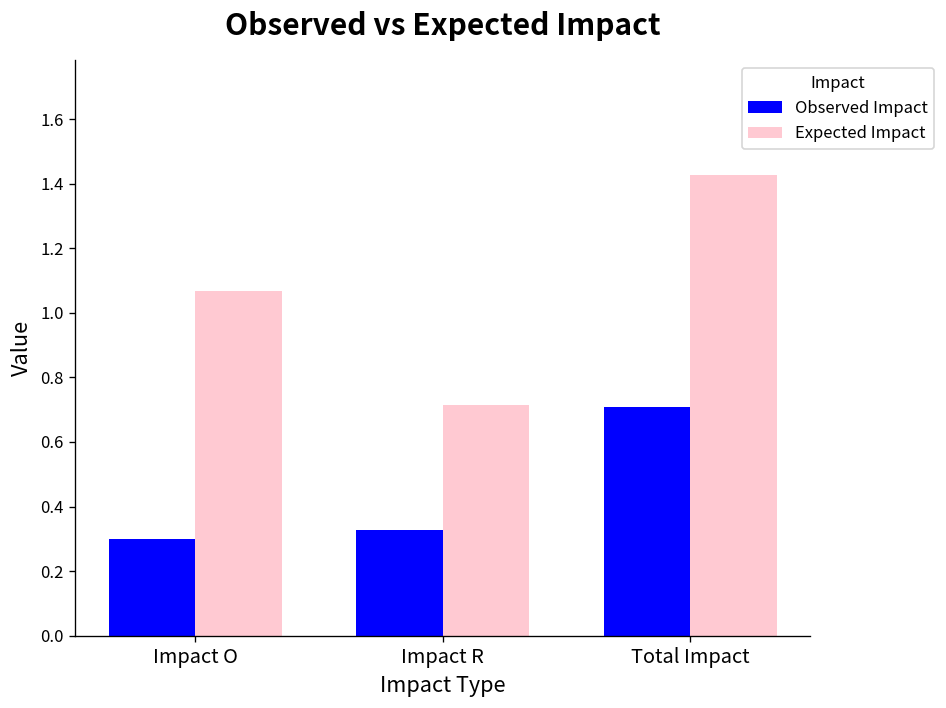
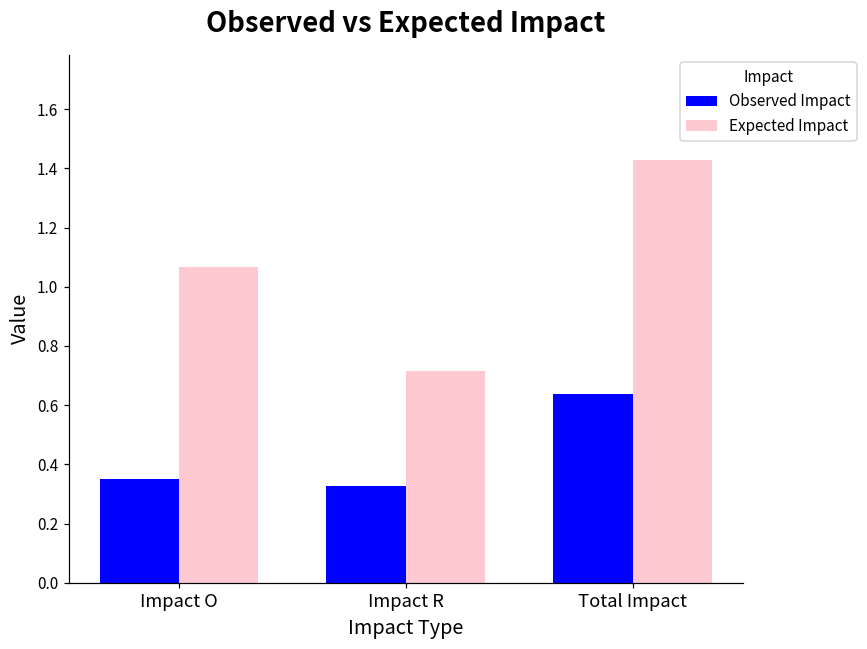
  {
    "Observed Impact": {
-     "Impact O": 0.30,
+     "Impact O": 0.35,
      "Impact R": 0.33,
-     "Total Impact": 0.71
+     "Total Impact": 0.64
    },
    "Expected Impact": {
      "Impact O": 1.07,
      "Impact R": 0.71,
      "Total Impact": 1.43
    }
  }
